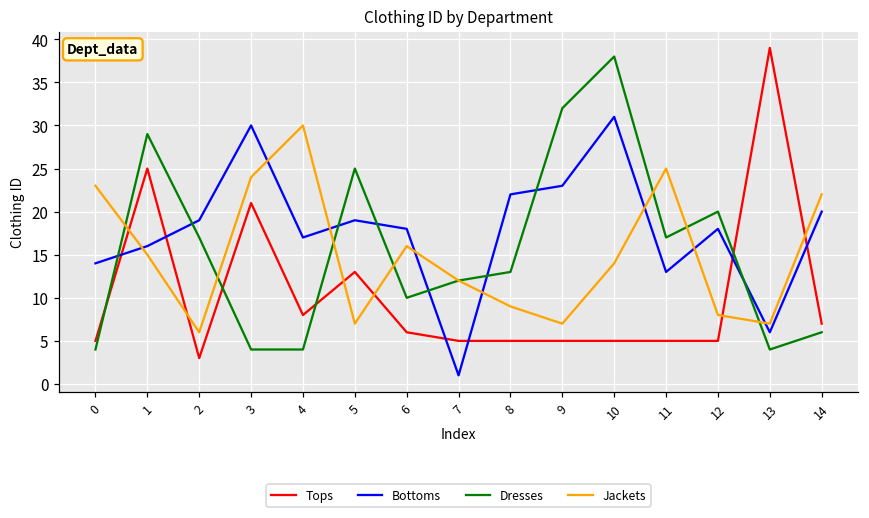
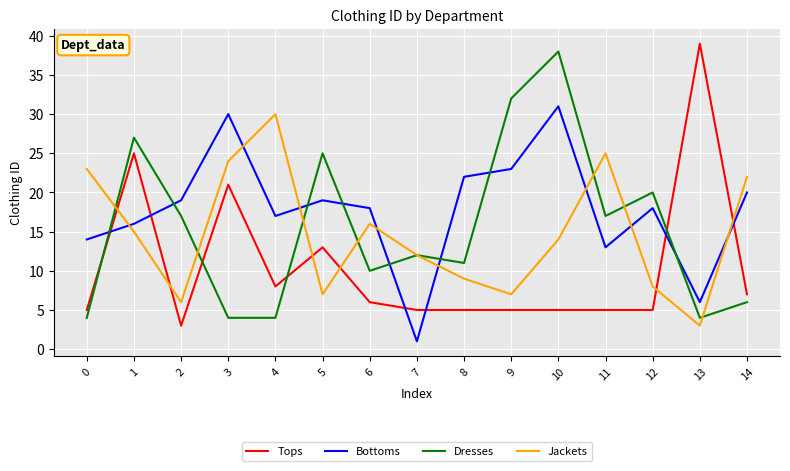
  {
    "Tops": {
      "0": 5,
      "1": 25,
      "2": 3,
      "3": 21,
      "4": 8,
      "5": 13,
      "6": 6,
      "7": 5,
      "8": 5,
      "9": 5,
      "10": 5,
      "11": 5,
      "12": 5,
      "13": 39,
      "14": 7
    },
    "Bottoms": {
      "0": 14,
      "1": 16,
      "2": 19,
      "3": 30,
      "4": 17,
      "5": 19,
      "6": 18,
      "7": 1,
      "8": 22,
      "9": 23,
      "10": 31,
      "11": 13,
      "12": 18,
      "13": 6,
      "14": 20
    },
    "Dresses": {
      "0": 4,
-     "1": 29,
+     "1": 27,
      "2": 17,
      "3": 4,
      "4": 4,
      "5": 25,
      "6": 10,
-     "8": 13,
+     "8": 11,
      "9": 32,
      "10": 38,
      "11": 17,
      "12": 20,
      "13": 4,
      "14": 6
    },
    "Jackets": {
      "0": 23,
      "1": 15,
      "2": 6,
      "3": 24,
      "4": 30,
      "5": 7,
      "6": 16,
      "8": 9,
      "9": 7,
      "10": 14,
      "11": 25,
      "12": 8,
-     "13": 7,
+     "13": 3,
      "14": 22
    }
  }
